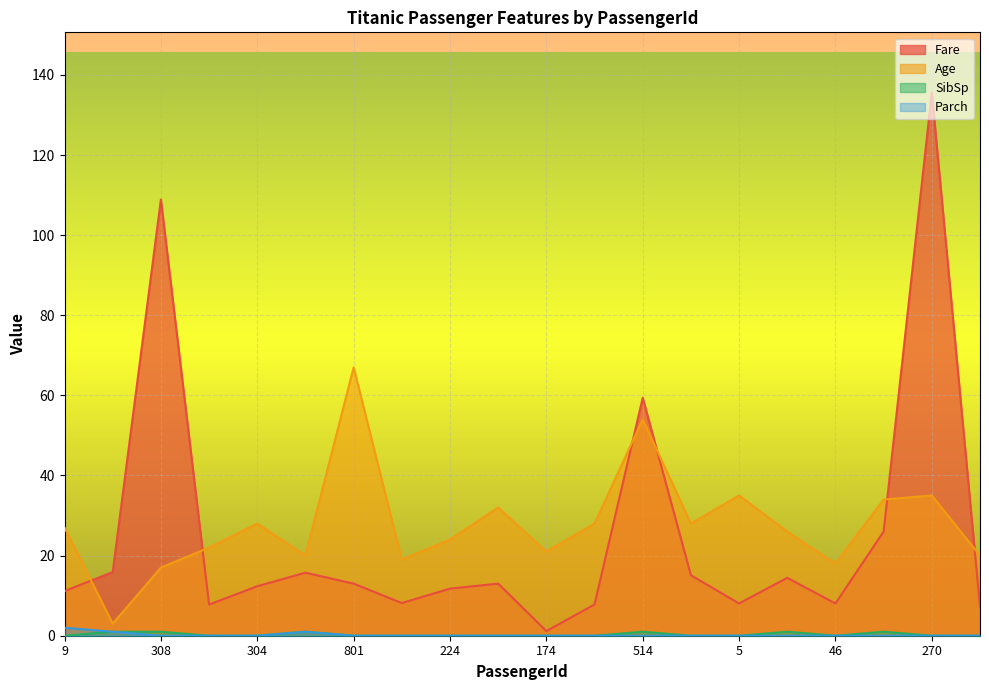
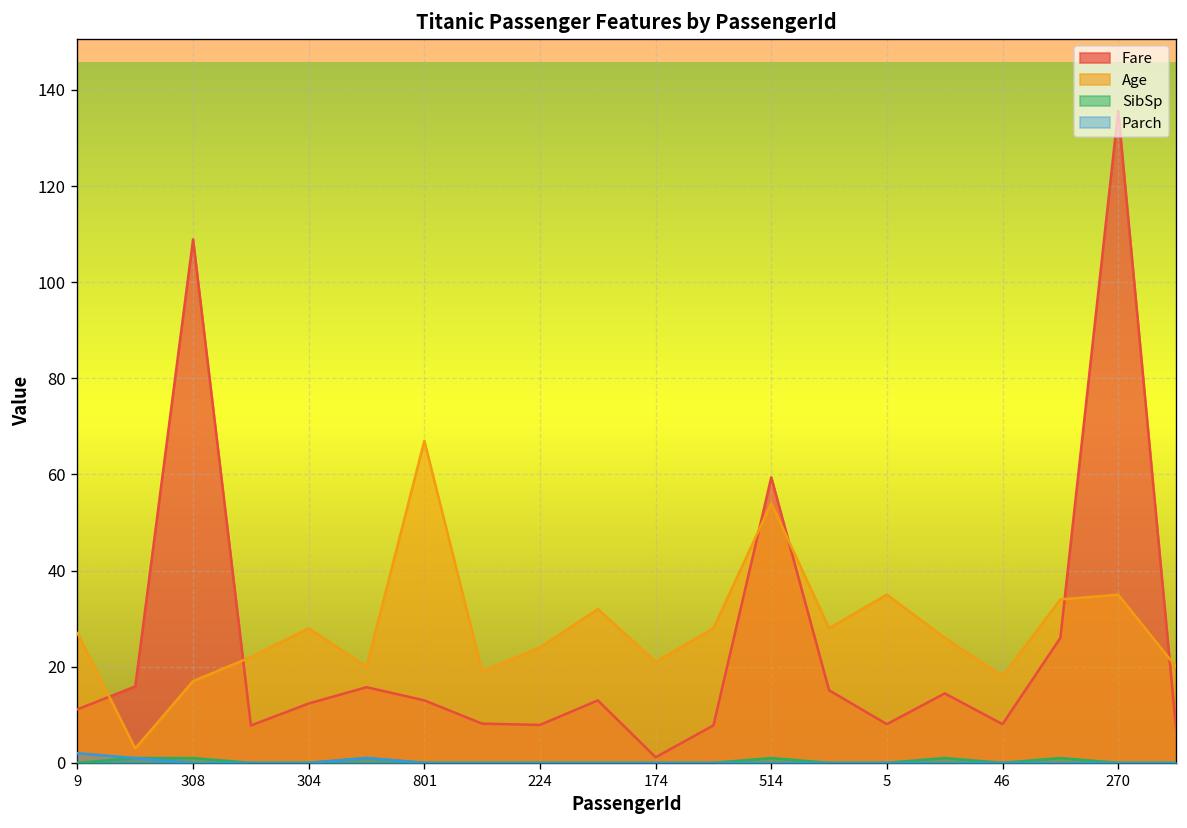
  {
    "Fare": {
      "308": 109,
      "304": 12,
      "801": 13,
-     "224": 12,
+     "224": 8,
      "174": 1,
      "514": 59,
      "46": 8
    },
    "Age": {
      "308": 17,
      "304": 28,
      "801": 67,
      "224": 24,
      "174": 21,
      "514": 54,
      "46": 18,
      "270": 35
    },
    "SibSp": {
      "308": 1,
      "514": 1
    },
    "Parch": {
      "308": 0,
      "514": 0
    }
  }
